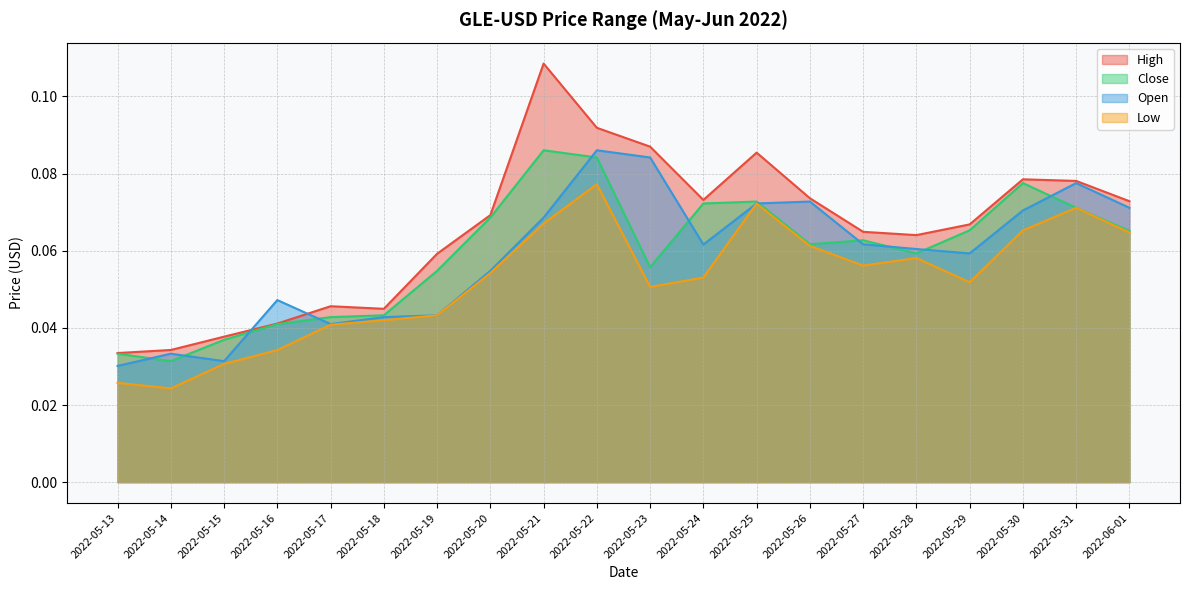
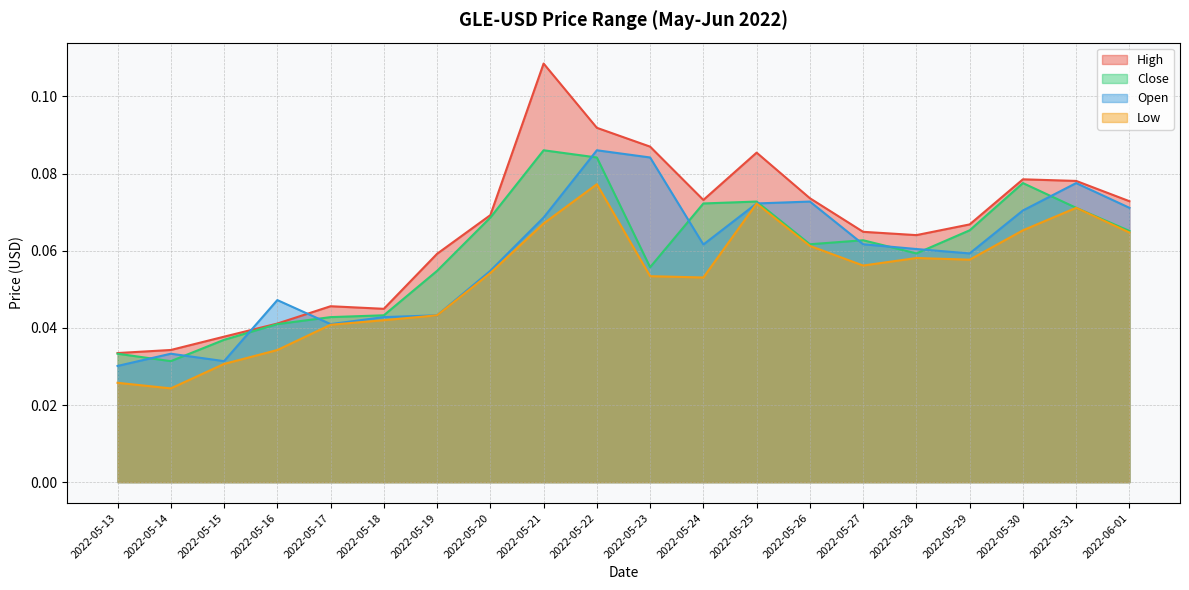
  {
    "High": {
      "2022-05-14": 0.034,
      "2022-05-15": 0.038,
      "2022-05-17": 0.046,
      "2022-05-18": 0.045,
      "2022-05-19": 0.059,
      "2022-05-21": 0.109,
      "2022-05-22": 0.092,
      "2022-05-23": 0.087,
      "2022-05-24": 0.073,
      "2022-05-25": 0.085,
      "2022-05-26": 0.074,
      "2022-05-27": 0.065,
      "2022-05-28": 0.064,
      "2022-05-29": 0.067,
      "2022-05-30": 0.079,
      "2022-06-01": 0.073
    },
    "Close": {
      "2022-05-14": 0.031,
      "2022-05-15": 0.037,
      "2022-05-17": 0.043,
      "2022-05-19": 0.055,
      "2022-05-21": 0.086,
      "2022-05-22": 0.084,
      "2022-05-23": 0.056,
      "2022-05-24": 0.072,
      "2022-05-27": 0.063,
      "2022-05-28": 0.059,
      "2022-05-29": 0.065,
      "2022-05-30": 0.078
    },
    "Open": {
      "2022-05-13": 0.030,
      "2022-05-14": 0.033,
      "2022-05-15": 0.031,
      "2022-05-16": 0.047,
      "2022-05-21": 0.069,
      "2022-05-22": 0.086,
      "2022-05-23": 0.084,
      "2022-05-24": 0.062,
      "2022-05-26": 0.073,
      "2022-05-27": 0.062,
      "2022-05-28": 0.060,
      "2022-05-29": 0.059,
      "2022-05-30": 0.070,
      "2022-06-01": 0.071
    },
    "Low": {
      "2022-05-13": 0.026,
      "2022-05-14": 0.024,
      "2022-05-15": 0.031,
      "2022-05-16": 0.034,
      "2022-05-18": 0.042,
      "2022-05-21": 0.067,
      "2022-05-22": 0.077,
-     "2022-05-23": 0.051,
+     "2022-05-23": 0.053,
      "2022-05-24": 0.053,
      "2022-05-27": 0.056,
      "2022-05-28": 0.058,
-     "2022-05-29": 0.052,
+     "2022-05-29": 0.058,
      "2022-05-30": 0.065
    }
  }
